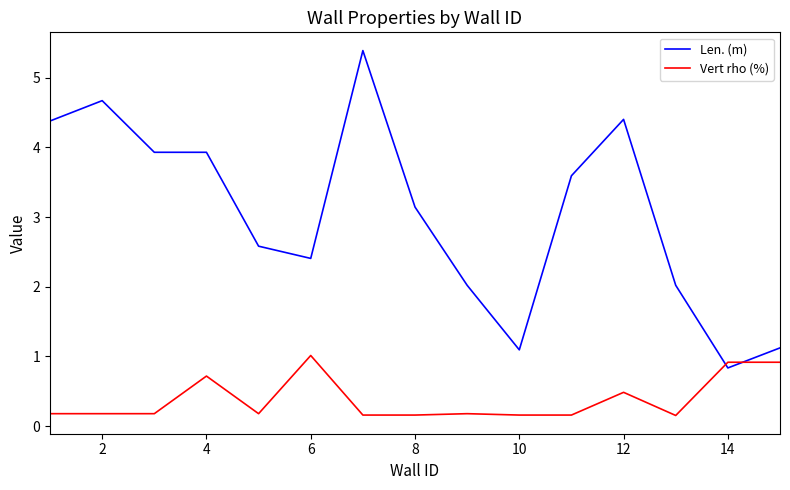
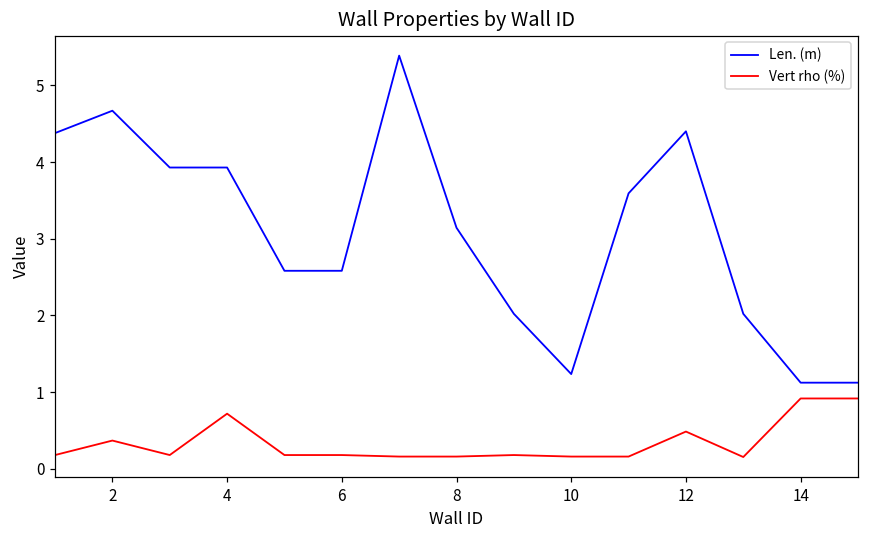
  {
    "Len. (m)": {
      "2": 4.7,
      "4": 3.9,
-     "6": 2.4,
+     "6": 2.6,
      "8": 3.1,
-     "10": 1.1,
+     "10": 1.2,
      "12": 4.4,
-     "14": 0.8
+     "14": 1.1
    },
    "Vert rho (%)": {
-     "2": 0.2,
+     "2": 0.4,
      "4": 0.7,
-     "6": 1.0,
+     "6": 0.2,
      "8": 0.2,
      "10": 0.2,
      "12": 0.5,
      "14": 0.9
    }
  }
